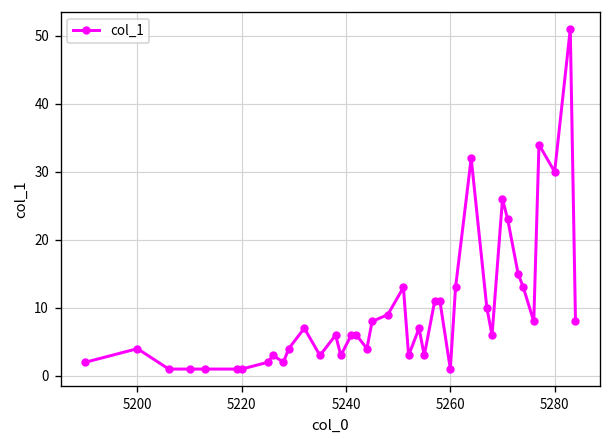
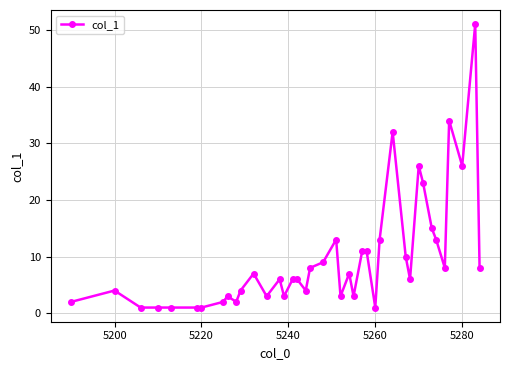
  {
    "5200": 4,
    "5220": 1,
    "5260": 1,
-   "5280": 30
+   "5280": 26
  }
